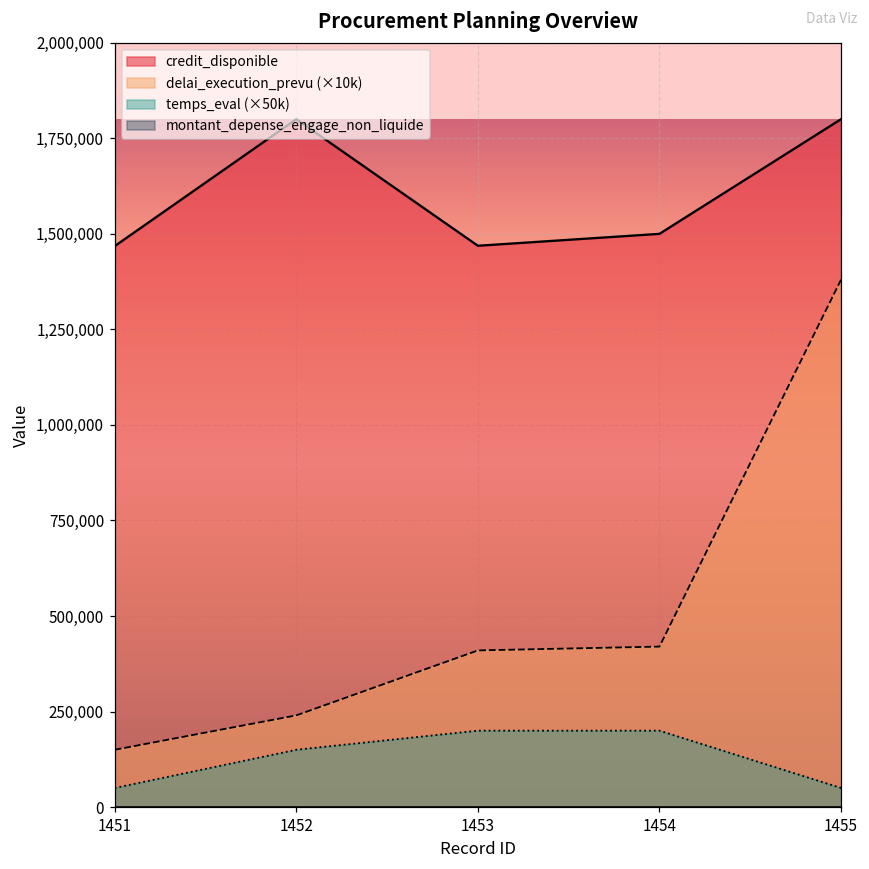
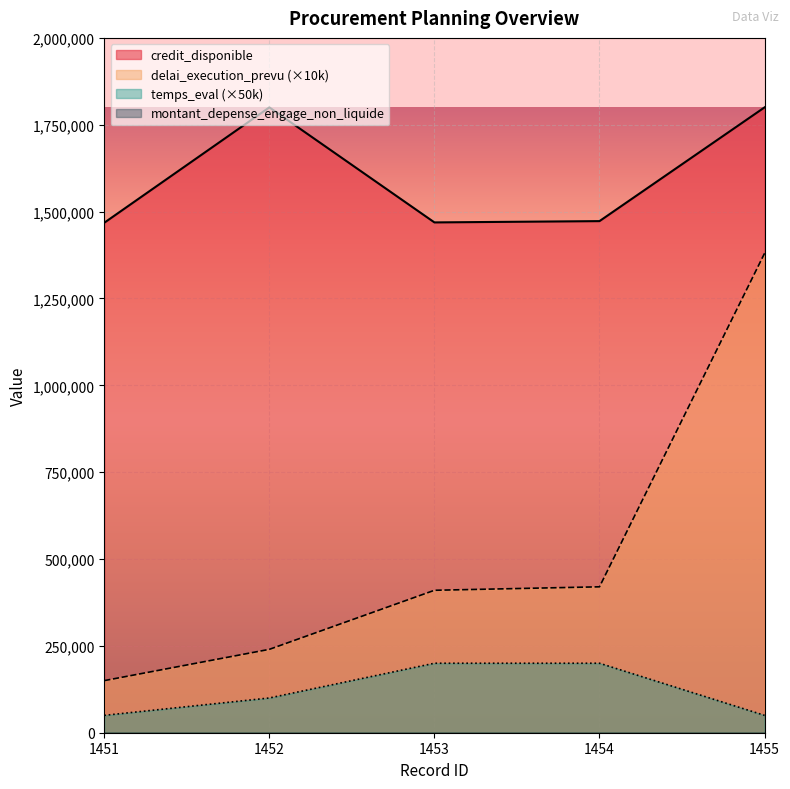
  {
    "credit_disponible": {
      "1451": "1,470,000",
      "1453": "1,470,000",
-     "1454": "1,500,000",
+     "1454": "1,470,000",
      "1455": "1,800,000"
    },
    "delai_execution_prevu (×10k)": {
      "1451": "150,000",
      "1452": "240,000",
      "1453": "410,000",
      "1454": "420,000",
      "1455": "1,380,000"
    },
    "temps_eval (×50k)": {
      "1451": "50,000",
-     "1452": "150,000",
+     "1452": "100,000",
      "1453": "200,000",
      "1454": "200,000",
      "1455": "50,000"
    },
    "montant_depense_engage_non_liquide": {
      "1451": "0",
      "1452": "0",
      "1453": "0",
      "1454": "0",
      "1455": "0"
    }
  }
